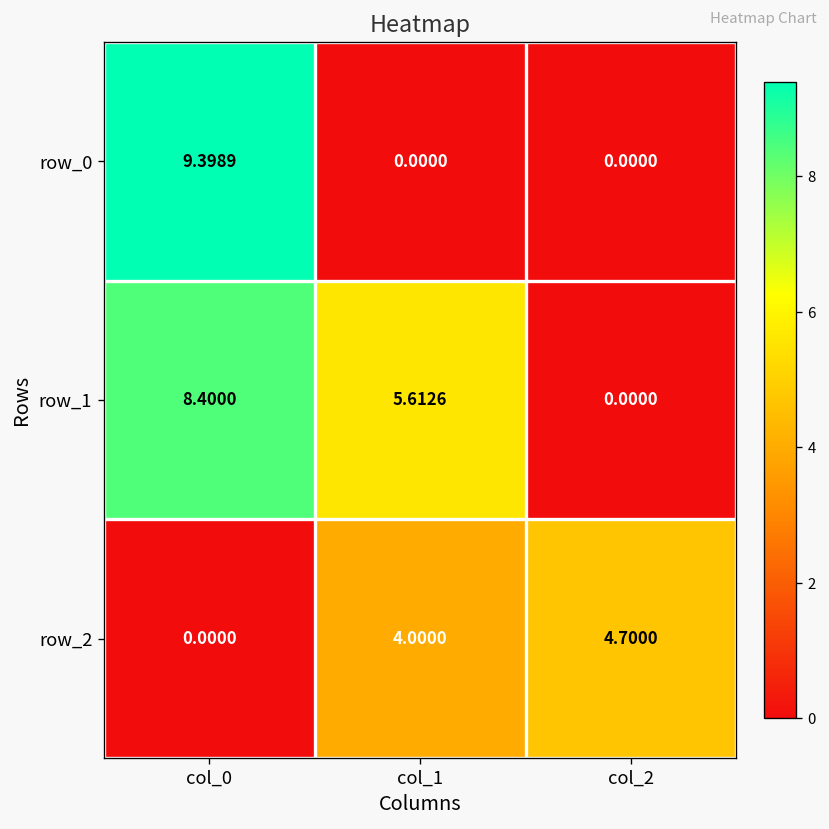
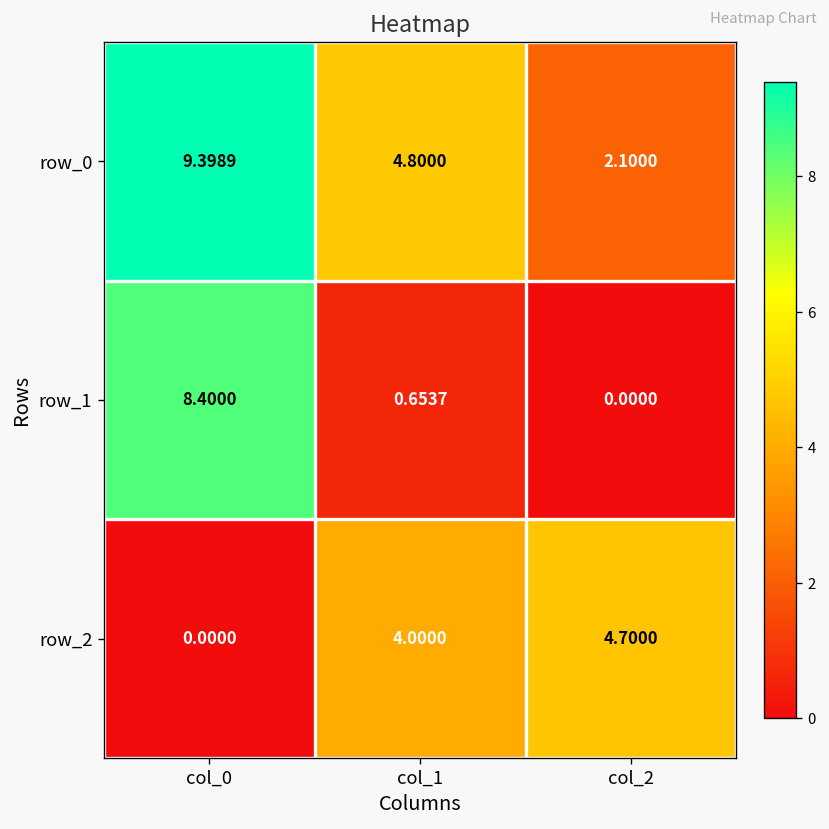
  {
    "row_0": {
      "col_0": 9.3989,
-     "col_1": 0.0000,
-     "col_2": 0.0000
+     "col_1": 4.8000,
+     "col_2": 2.1000
    },
    "row_1": {
      "col_0": 8.4000,
-     "col_1": 5.6126,
+     "col_1": 0.6537,
      "col_2": 0.0000
    },
    "row_2": {
      "col_0": 0.0000,
      "col_1": 4.0000,
      "col_2": 4.7000
    }
  }
